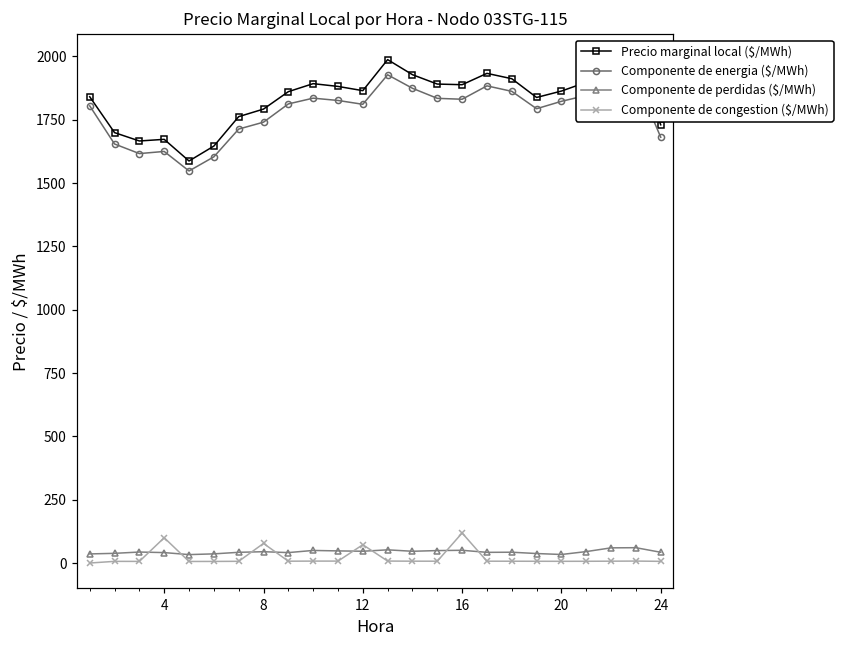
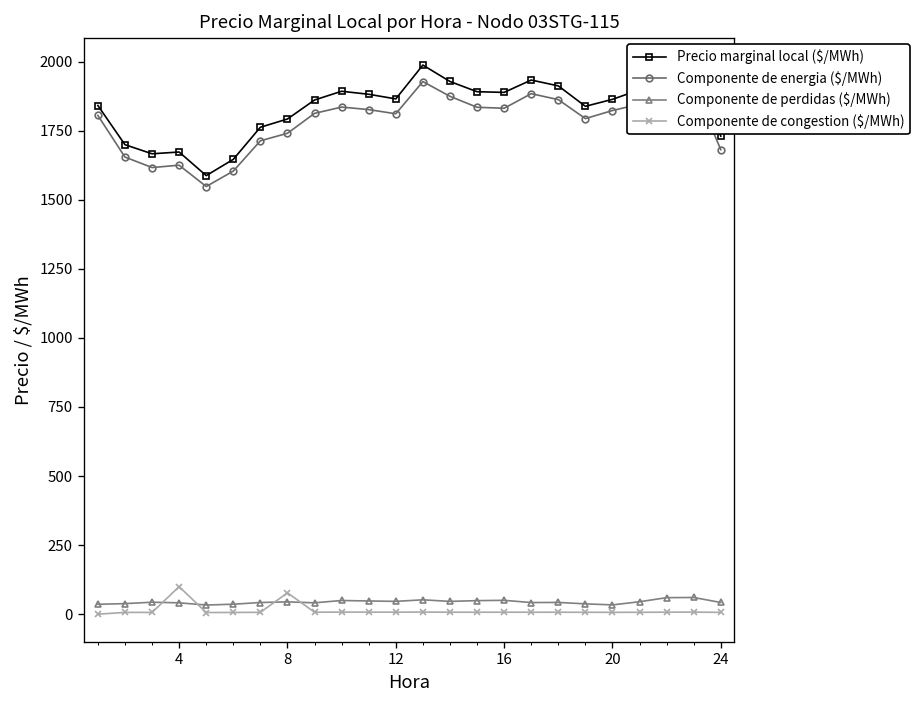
  {
    "Precio marginal local ($/MWh)": {
      "4": 1670,
      "8": 1790,
      "12": 1870,
      "16": 1890,
      "20": 1860,
      "24": 1730
    },
    "Componente de congestion ($/MWh)": {
      "4": 100,
      "8": 80,
-     "12": 70,
-     "16": 120,
+     "12": 10,
+     "16": 10,
      "20": 10,
      "24": 10
    }
  }
